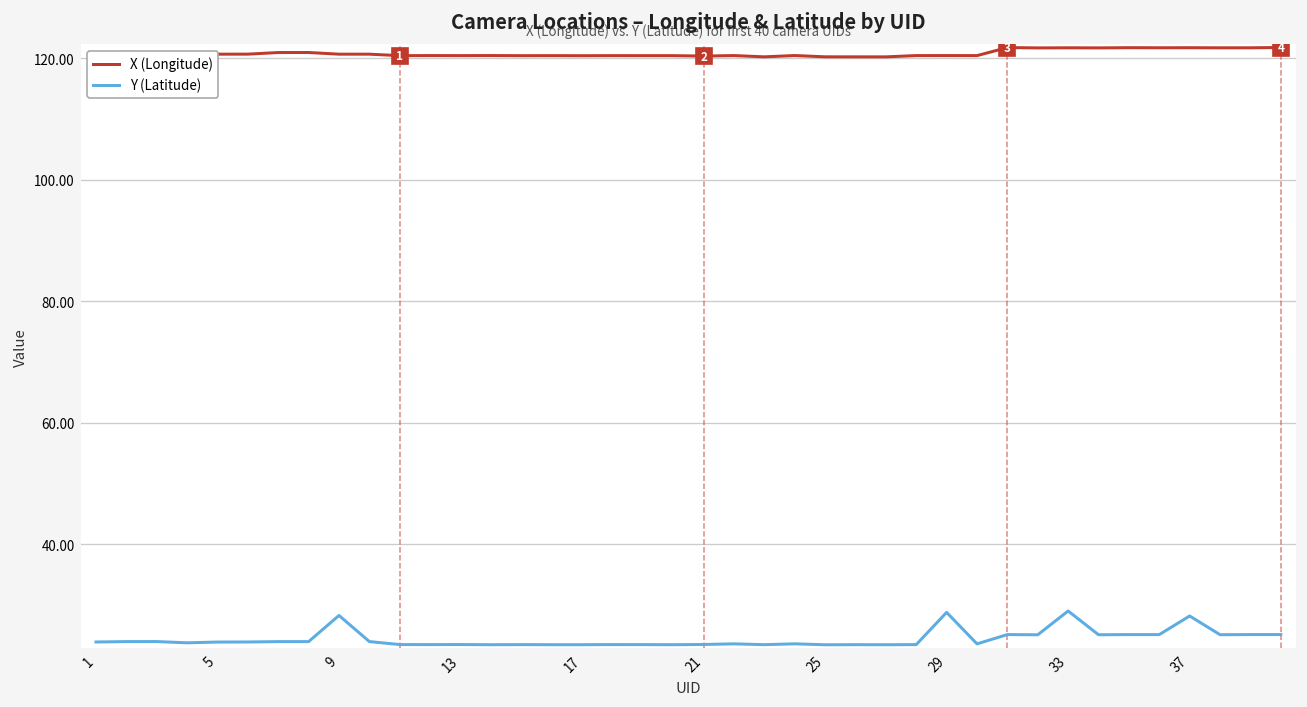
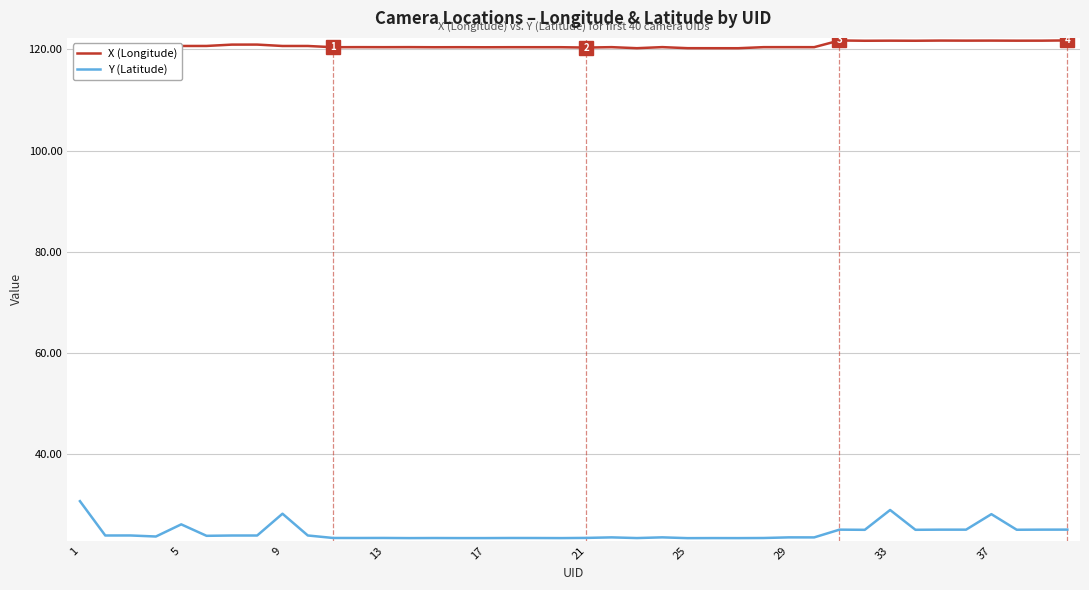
  {
    "Y (Latitude)": {
-     "1": 24,
-     "5": 24,
+     "1": 31,
+     "5": 26,
      "9": 28,
      "13": 23,
      "17": 23,
      "21": 23,
      "25": 23,
-     "29": 29,
+     "29": 24,
      "33": 29,
      "37": 28
    }
  }
